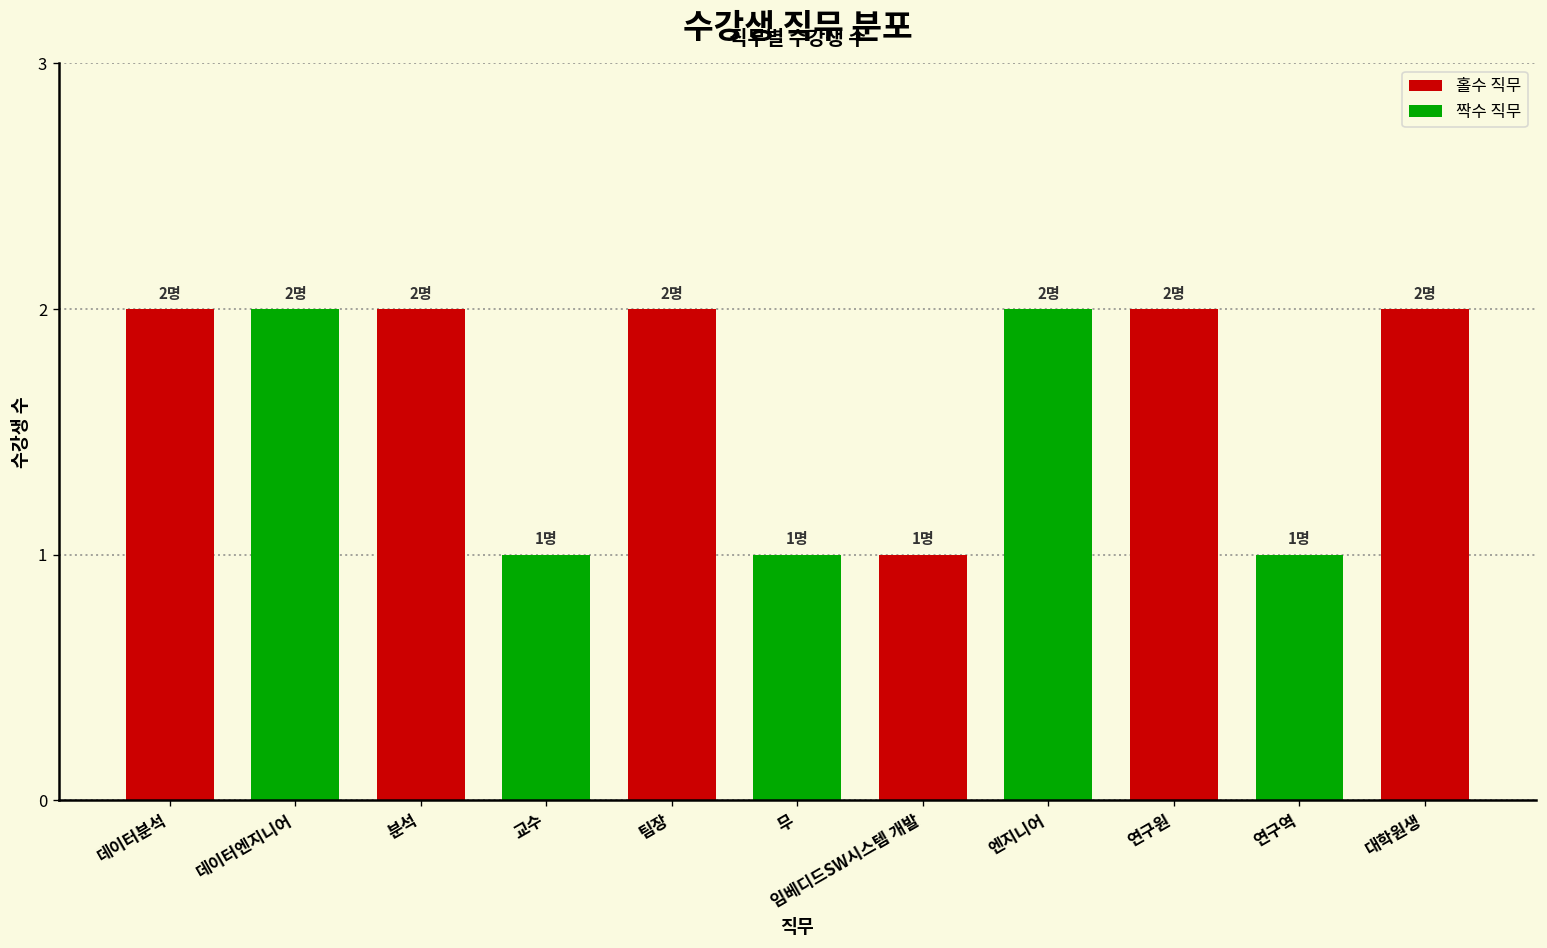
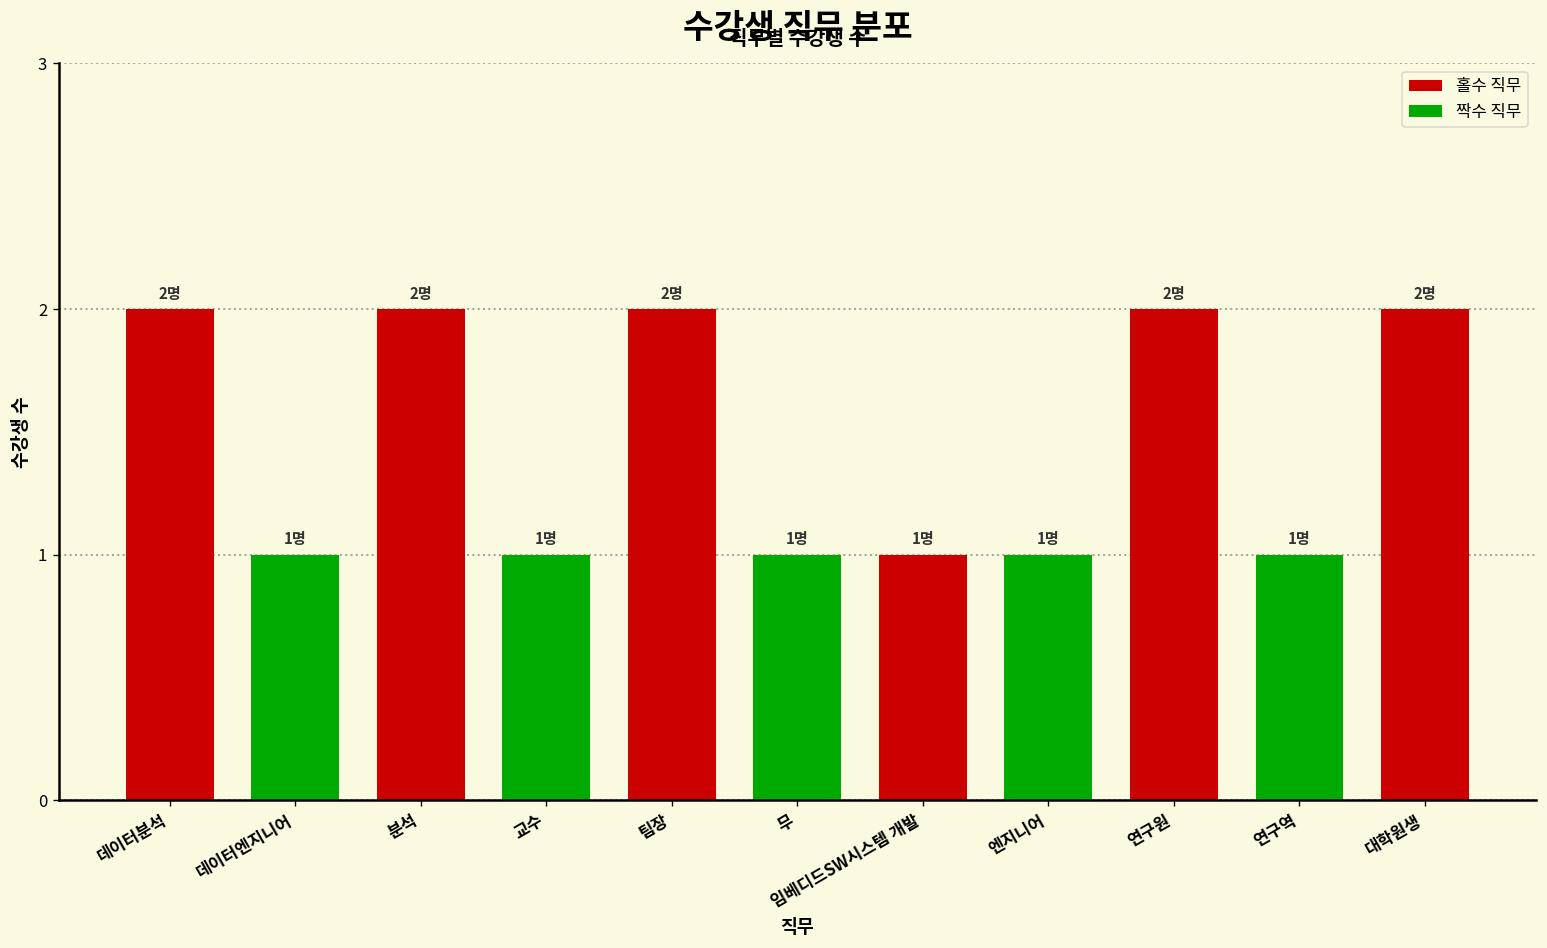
  {
    "데이터분석": "2명",
-   "데이터엔지니어": "2명",
+   "데이터엔지니어": "1명",
    "분석": "2명",
    "교수": "1명",
    "팀장": "2명",
    "무": "1명",
    "임베디드SW시스템 개발": "1명",
-   "엔지니어": "2명",
+   "엔지니어": "1명",
    "연구원": "2명",
    "연구역": "1명",
    "대학원생": "2명"
  }
